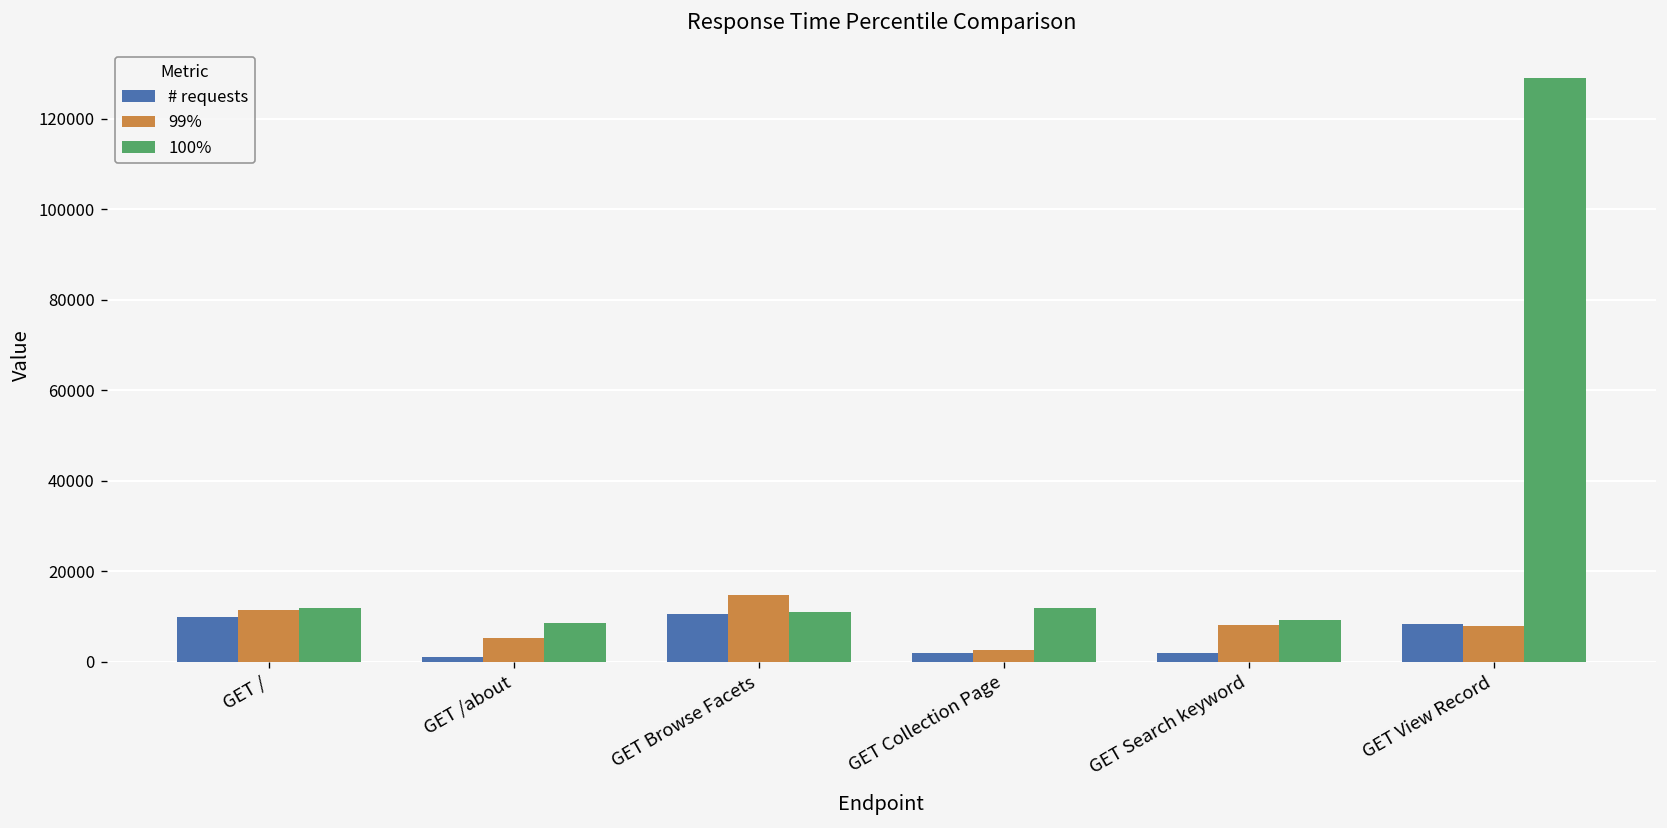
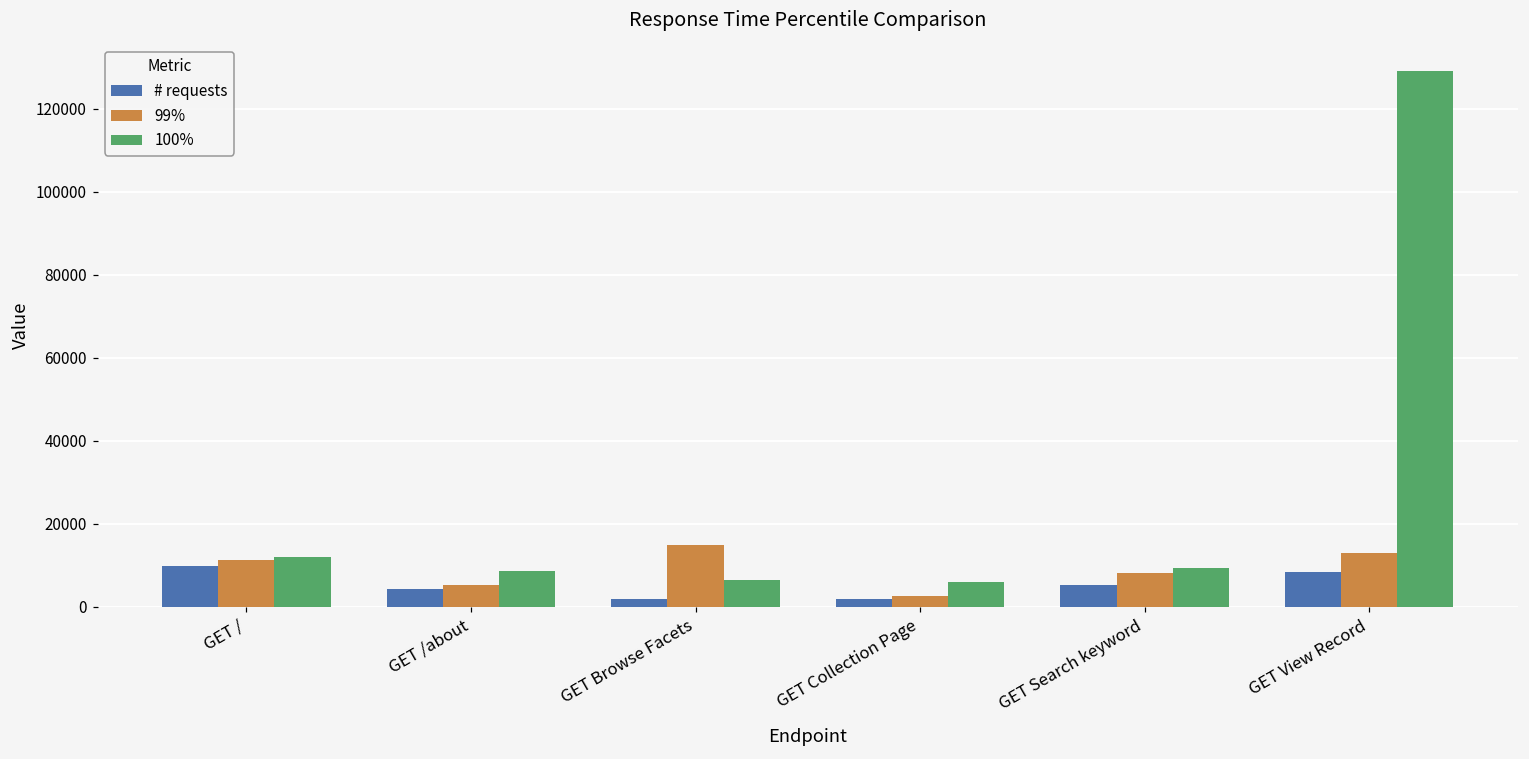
  {
    "# requests": {
      "GET /": 10000,
-     "GET /about": 1000,
-     "GET Browse Facets": 11000,
+     "GET /about": 4000,
+     "GET Browse Facets": 2000,
      "GET Collection Page": 2000,
-     "GET Search keyword": 2000,
+     "GET Search keyword": 5000,
      "GET View Record": 8000
    },
    "99%": {
      "GET /": 11000,
      "GET /about": 5000,
      "GET Browse Facets": 15000,
      "GET Collection Page": 3000,
      "GET Search keyword": 8000,
-     "GET View Record": 8000
+     "GET View Record": 13000
    },
    "100%": {
      "GET /": 12000,
      "GET /about": 9000,
-     "GET Browse Facets": 11000,
-     "GET Collection Page": 12000,
+     "GET Browse Facets": 7000,
+     "GET Collection Page": 6000,
      "GET Search keyword": 9000,
      "GET View Record": 129000
    }
  }
